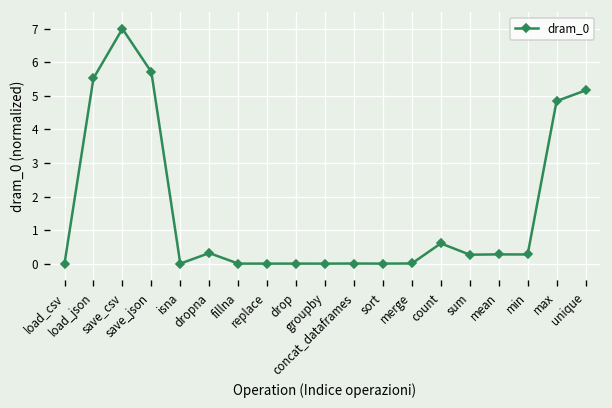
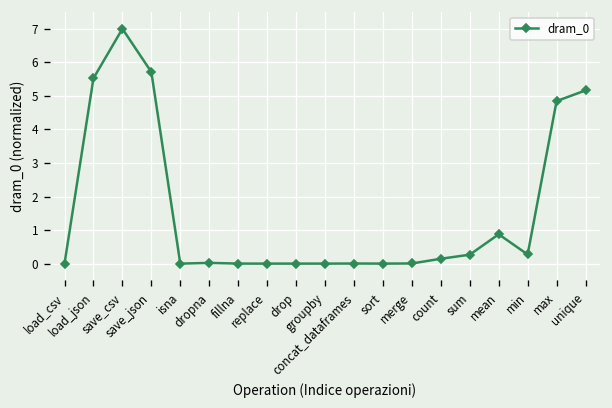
  {
    "load_csv": 0.0,
    "load_json": 5.5,
    "save_csv": 7.0,
    "save_json": 5.7,
    "isna": 0.0,
-   "dropna": 0.3,
+   "dropna": 0.0,
    "fillna": 0.0,
    "replace": 0.0,
    "drop": 0.0,
    "groupby": 0.0,
    "concat_dataframes": 0.0,
    "sort": 0.0,
    "merge": 0.0,
-   "count": 0.6,
+   "count": 0.1,
    "sum": 0.3,
-   "mean": 0.3,
+   "mean": 0.9,
    "min": 0.3,
    "max": 4.8,
    "unique": 5.2
  }
